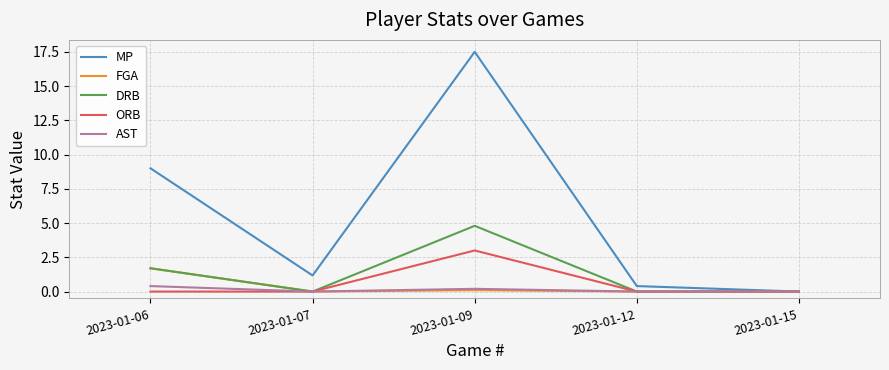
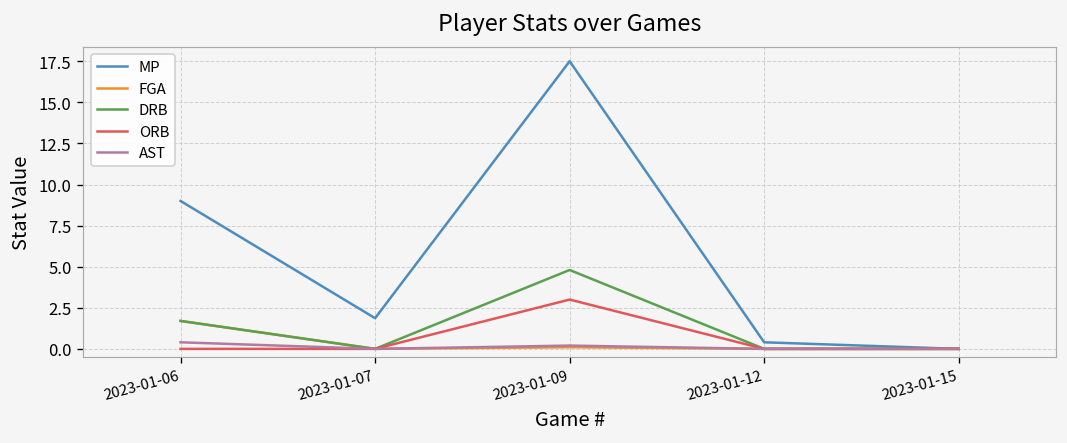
  {
    "MP": {
      "2023-01-06": 9.0,
-     "2023-01-07": 1.2,
+     "2023-01-07": 1.9,
      "2023-01-09": 17.5,
      "2023-01-12": 0.4
    },
    "DRB": {
      "2023-01-09": 4.8
    },
    "ORB": {
      "2023-01-06": 0.0,
      "2023-01-09": 3.0
    },
    "AST": {
      "2023-01-06": 0.4
    }
  }
